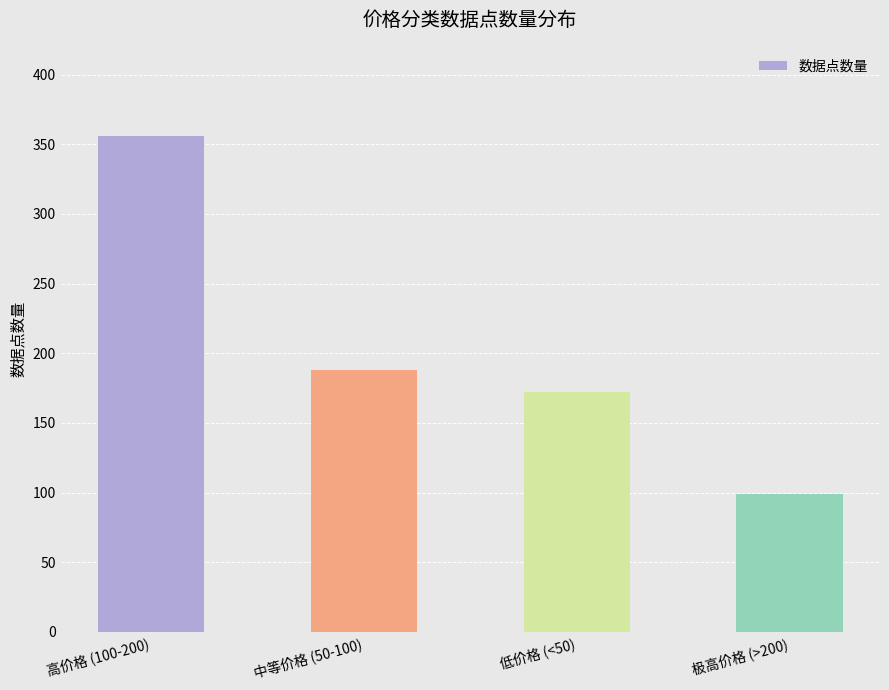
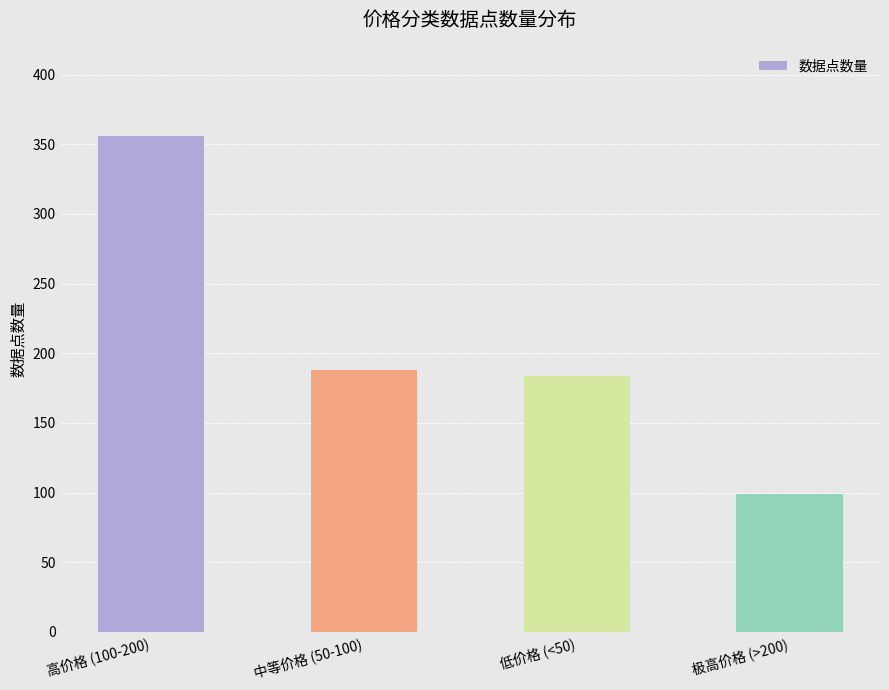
  {
    "高价格 (100-200)": 356,
    "中等价格 (50-100)": 188,
-   "低价格 (<50)": 172,
+   "低价格 (<50)": 184,
    "极高价格 (>200)": 99
  }
